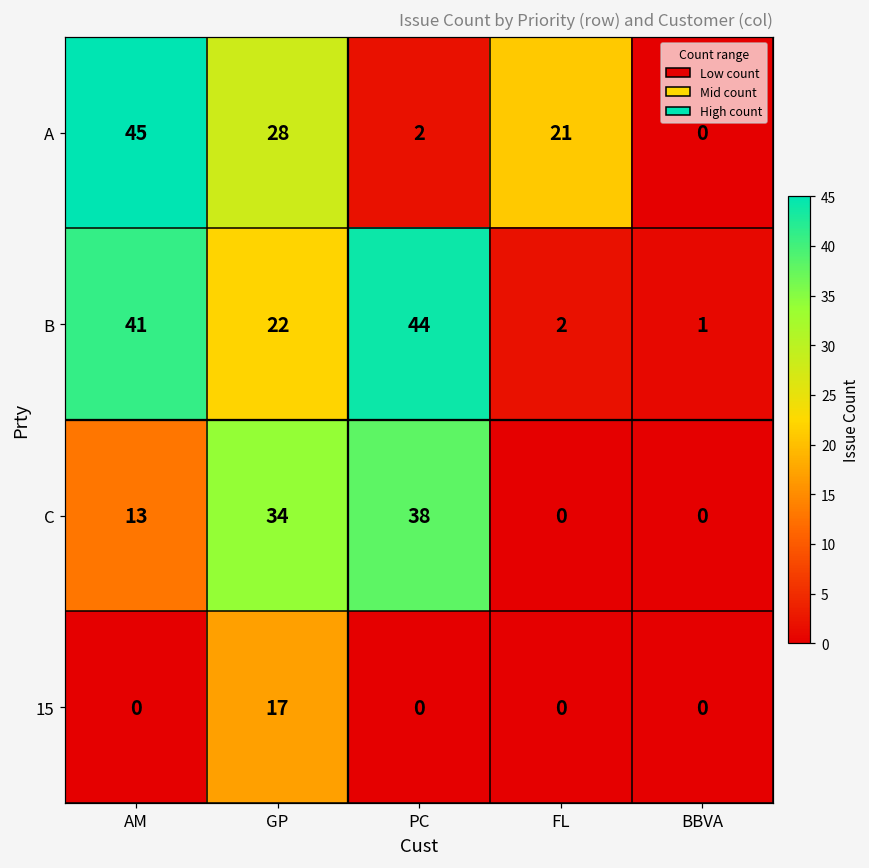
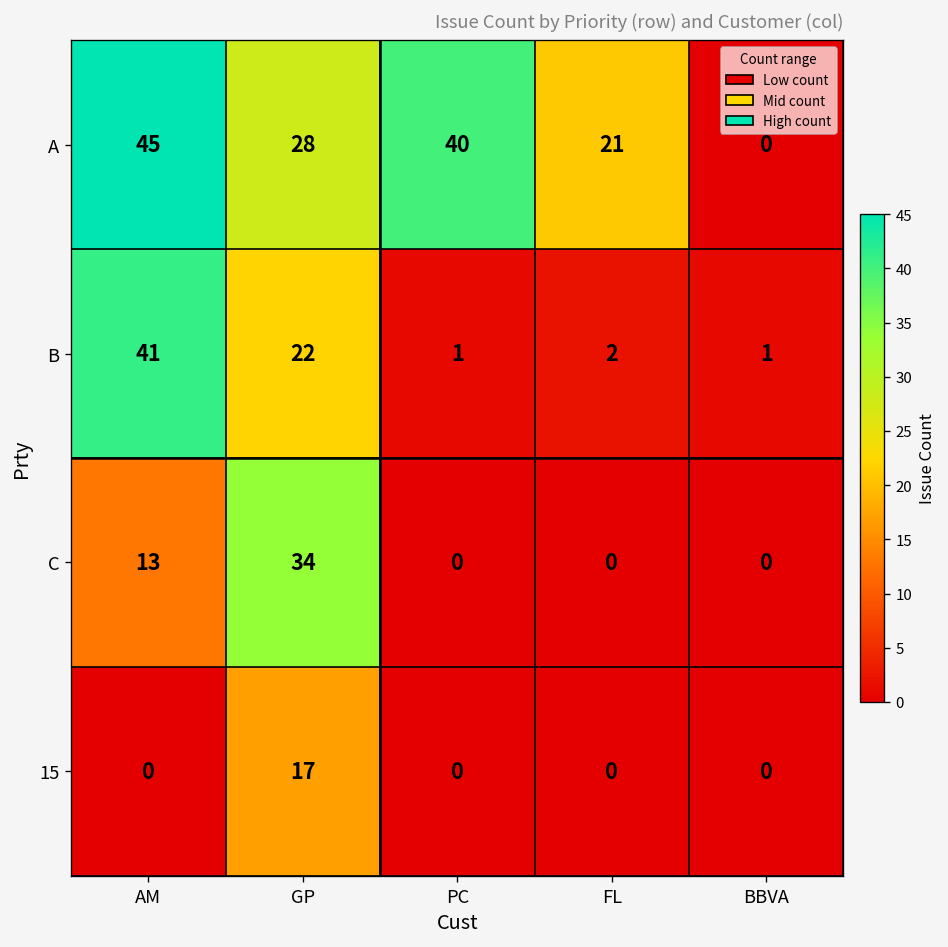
  {
    "A": {
      "AM": 45,
      "GP": 28,
-     "PC": 2,
+     "PC": 40,
      "FL": 21,
      "BBVA": 0
    },
    "B": {
      "AM": 41,
      "GP": 22,
-     "PC": 44,
+     "PC": 1,
      "FL": 2,
      "BBVA": 1
    },
    "C": {
      "AM": 13,
      "GP": 34,
-     "PC": 38,
+     "PC": 0,
      "FL": 0,
      "BBVA": 0
    },
    "15": {
      "AM": 0,
      "GP": 17,
      "PC": 0,
      "FL": 0,
      "BBVA": 0
    }
  }
